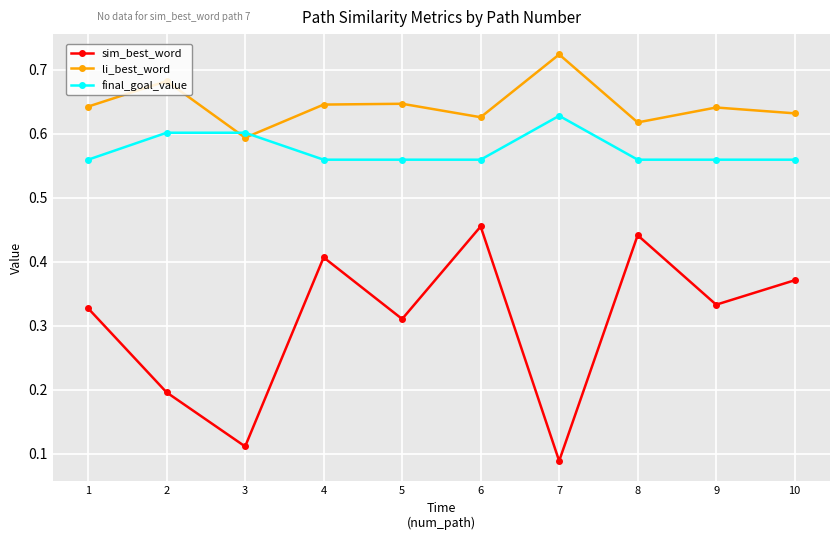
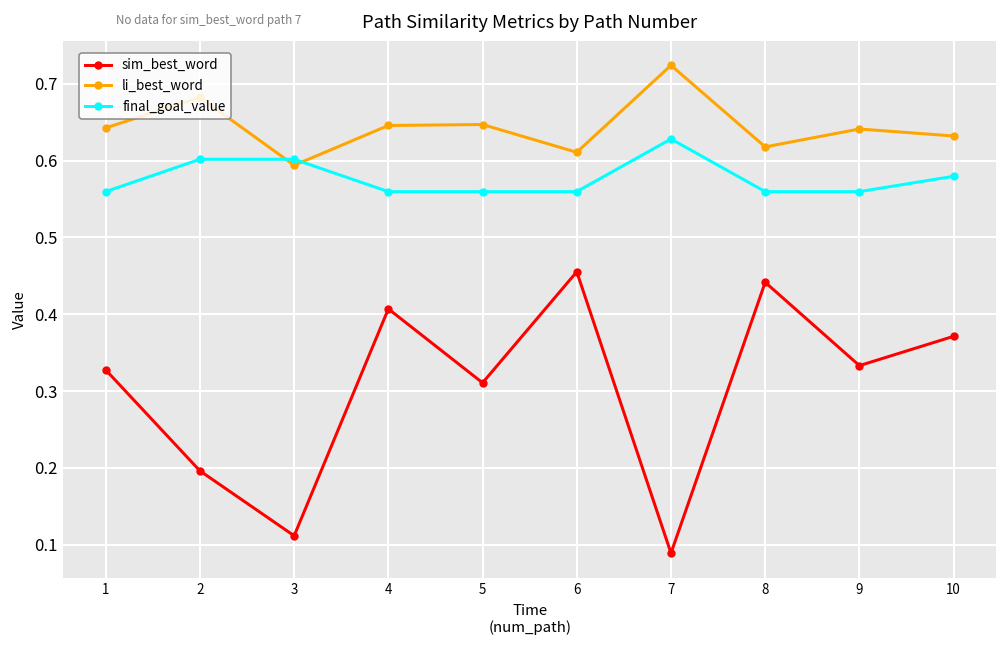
  {
    "sim_best_word": {
      "1": 0.33,
      "2": 0.20,
      "3": 0.11,
      "4": 0.41,
      "5": 0.31,
      "6": 0.46,
      "7": 0.09,
      "8": 0.44,
      "9": 0.33,
      "10": 0.37
    },
    "li_best_word": {
      "1": 0.64,
      "3": 0.59,
      "4": 0.65,
      "5": 0.65,
-     "6": 0.63,
+     "6": 0.61,
      "7": 0.72,
      "8": 0.62,
      "9": 0.64,
      "10": 0.63
    },
    "final_goal_value": {
      "1": 0.56,
      "2": 0.60,
      "3": 0.60,
      "4": 0.56,
      "5": 0.56,
      "6": 0.56,
      "7": 0.63,
      "8": 0.56,
      "9": 0.56,
-     "10": 0.56
+     "10": 0.58
    }
  }
